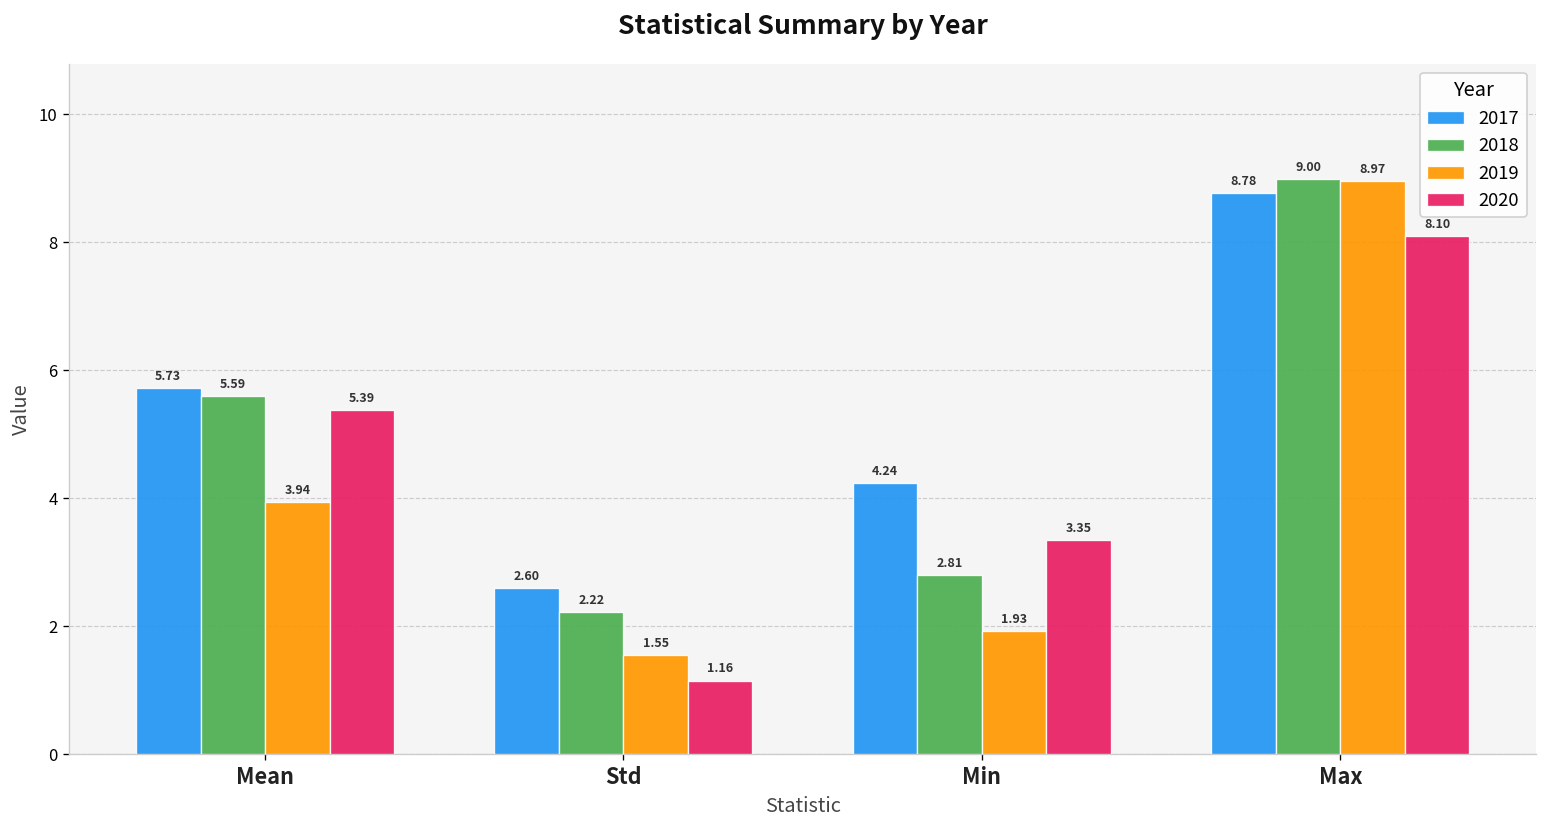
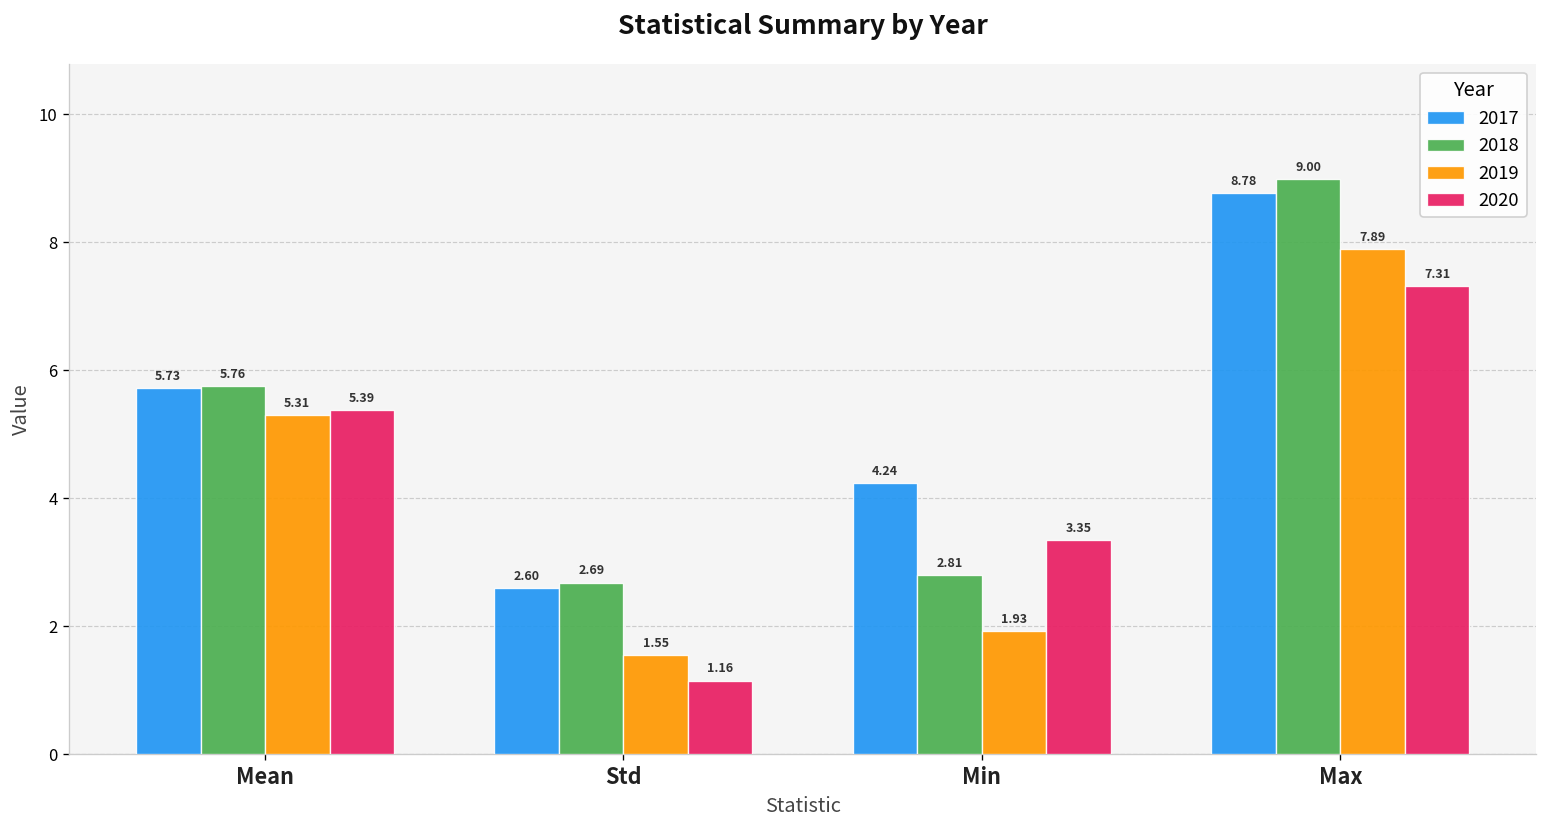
  {
    "2017": {
      "Mean": 5.73,
      "Std": 2.60,
      "Min": 4.24,
      "Max": 8.78
    },
    "2018": {
-     "Mean": 5.59,
-     "Std": 2.22,
+     "Mean": 5.76,
+     "Std": 2.69,
      "Min": 2.81,
      "Max": 9.00
    },
    "2019": {
-     "Mean": 3.94,
+     "Mean": 5.31,
      "Std": 1.55,
      "Min": 1.93,
-     "Max": 8.97
+     "Max": 7.89
    },
    "2020": {
-     "Max": 8.1
+     "Max": 7.3
    }
  }
